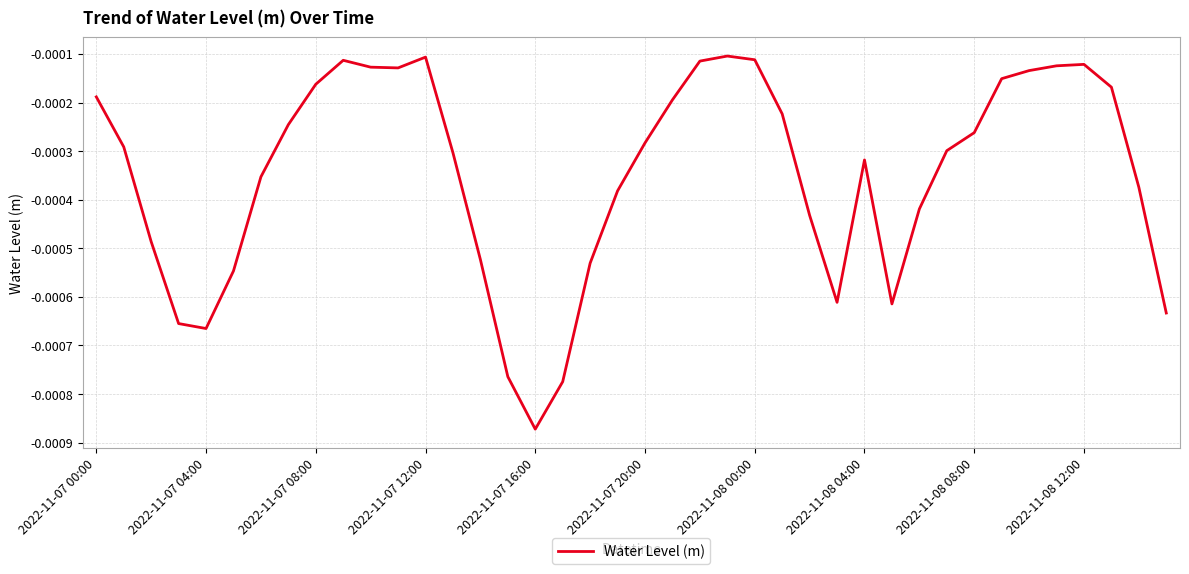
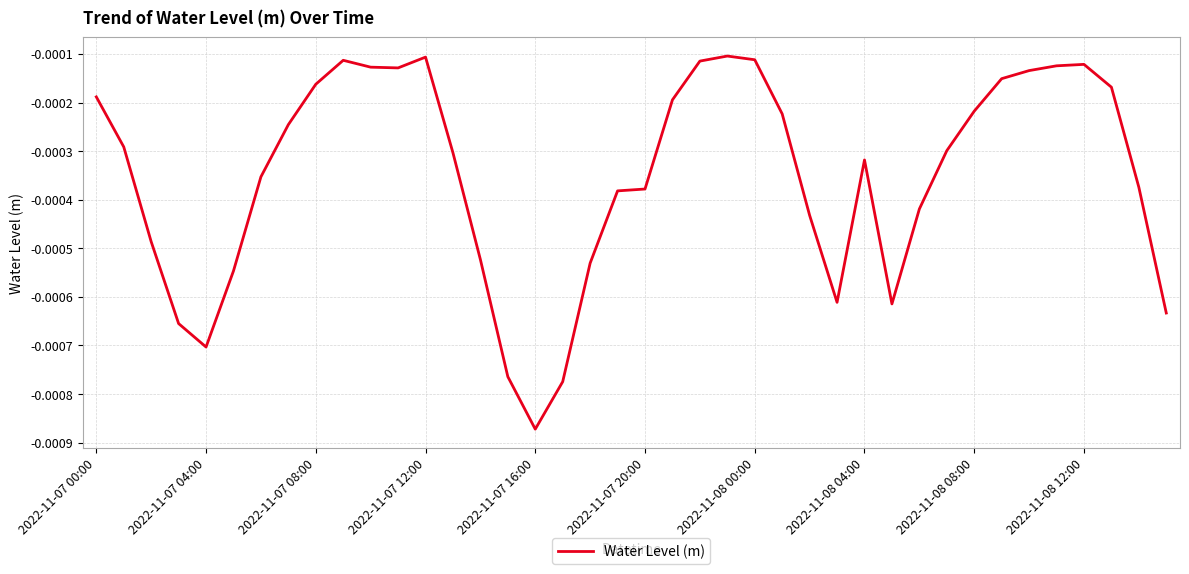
  {
    "2022-11-07 00:00": -0.00019,
-   "2022-11-07 04:00": -0.00067,
+   "2022-11-07 04:00": -0.00070,
    "2022-11-07 08:00": -0.00016,
    "2022-11-07 12:00": -0.00011,
    "2022-11-07 16:00": -0.00087,
-   "2022-11-07 20:00": -0.00028,
+   "2022-11-07 20:00": -0.00038,
    "2022-11-08 00:00": -0.00011,
    "2022-11-08 04:00": -0.00032,
-   "2022-11-08 08:00": -0.00026,
+   "2022-11-08 08:00": -0.00022,
    "2022-11-08 12:00": -0.00012
  }
